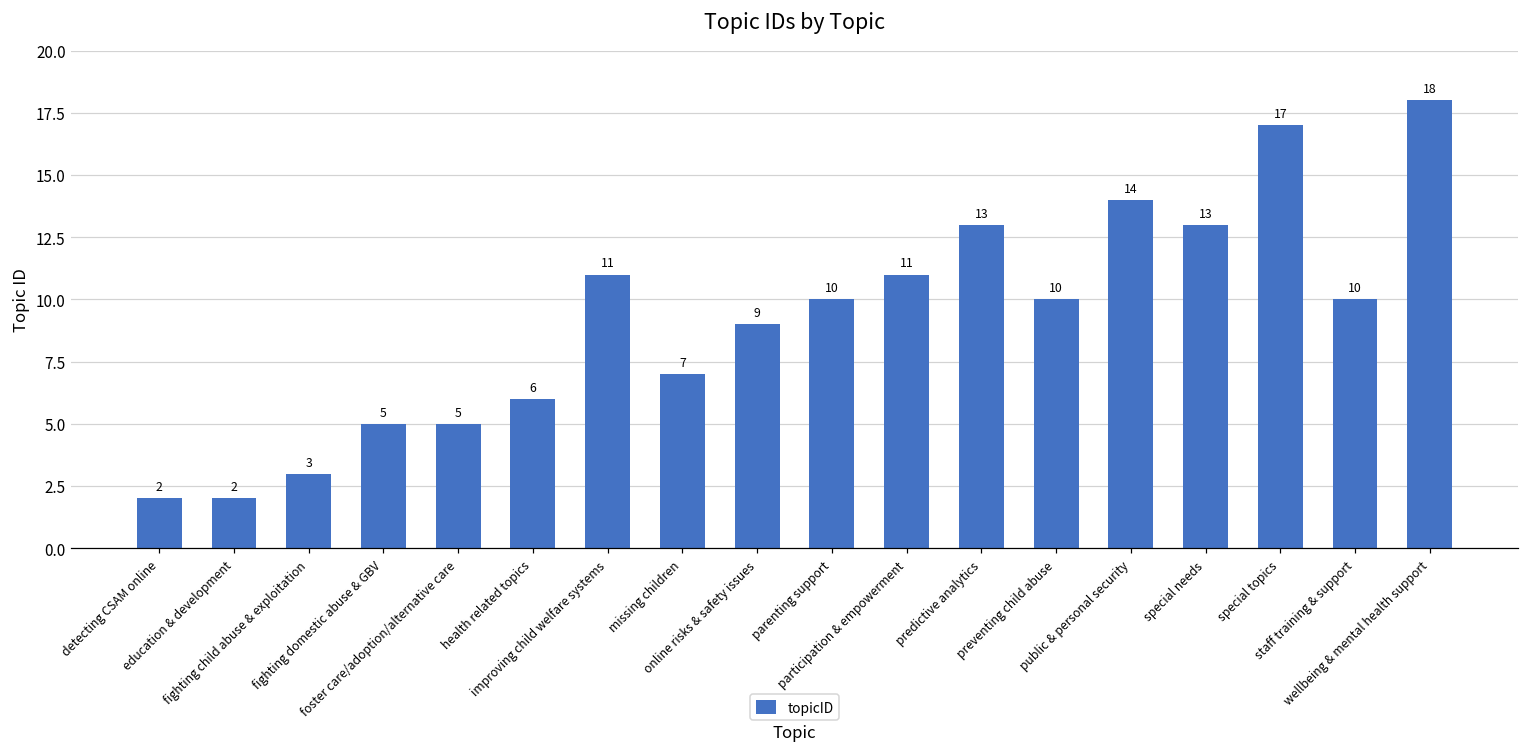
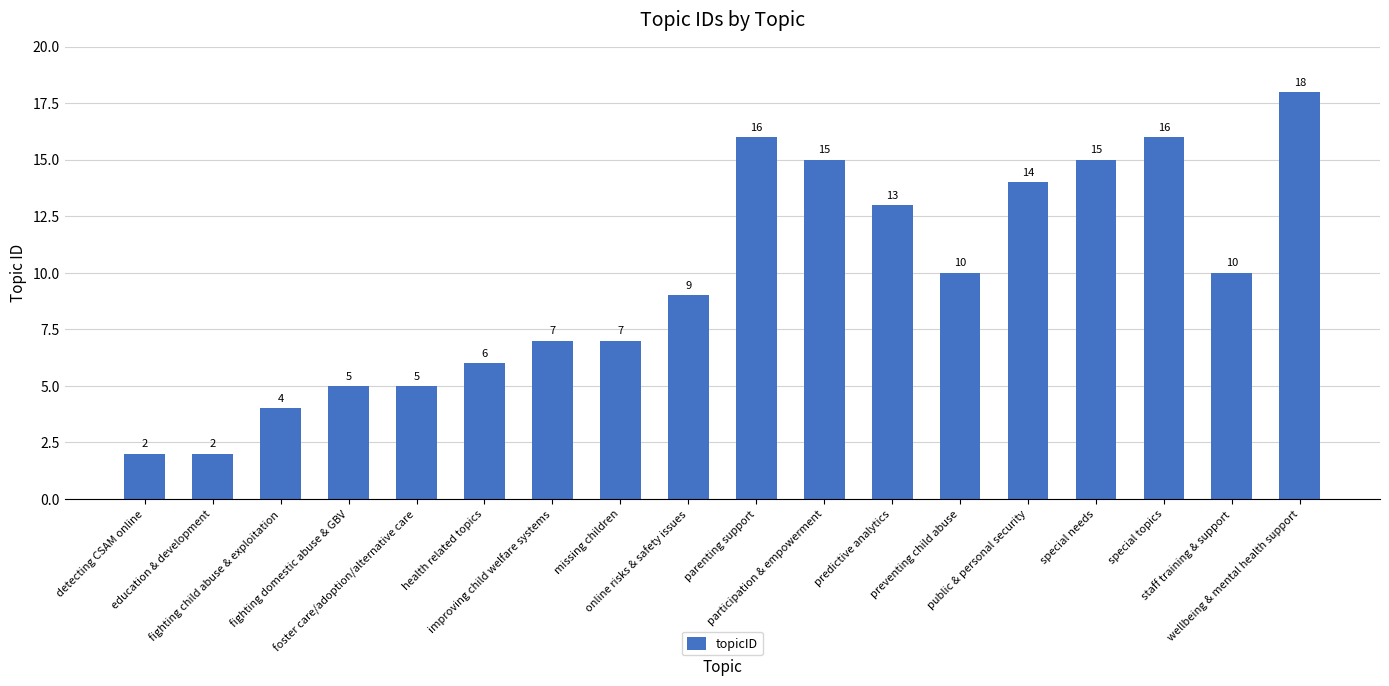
  {
    "detecting CSAM online": 2,
    "education & development": 2,
-   "fighting child abuse & exploitation": 3,
+   "fighting child abuse & exploitation": 4,
    "fighting domestic abuse & GBV": 5,
    "foster care/adoption/alternative care": 5,
    "health related topics": 6,
-   "improving child welfare systems": 11,
+   "improving child welfare systems": 7,
    "missing children": 7,
    "online risks & safety issues": 9,
-   "parenting support": 10,
-   "participation & empowerment": 11,
+   "parenting support": 16,
+   "participation & empowerment": 15,
    "predictive analytics": 13,
    "preventing child abuse": 10,
    "public & personal security": 14,
-   "special needs": 13,
-   "special topics": 17,
+   "special needs": 15,
+   "special topics": 16,
    "staff training & support": 10,
    "wellbeing & mental health support": 18
  }
